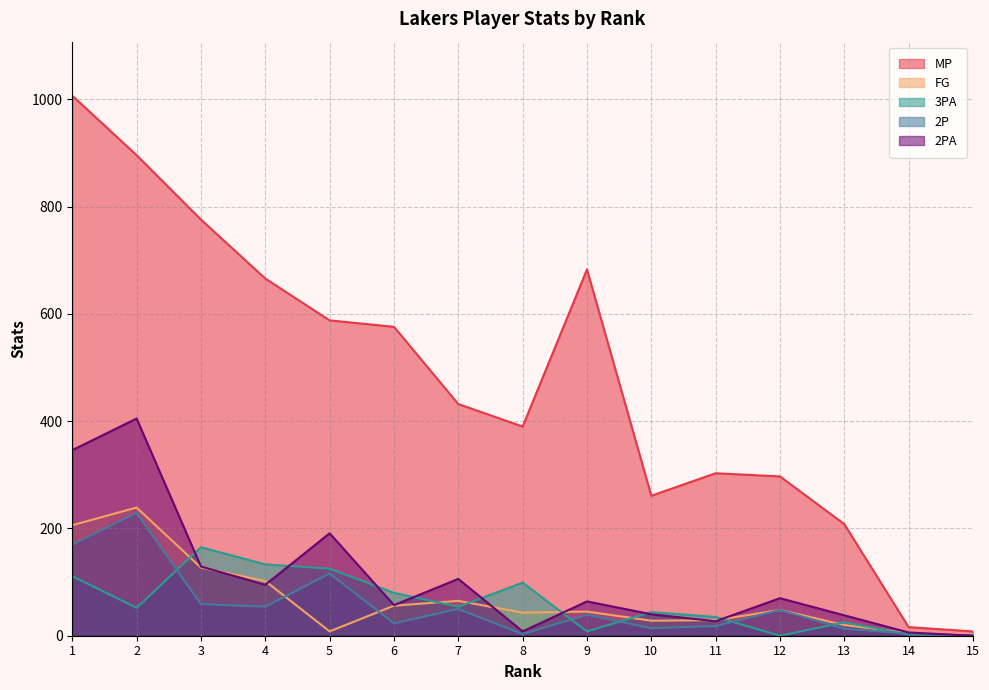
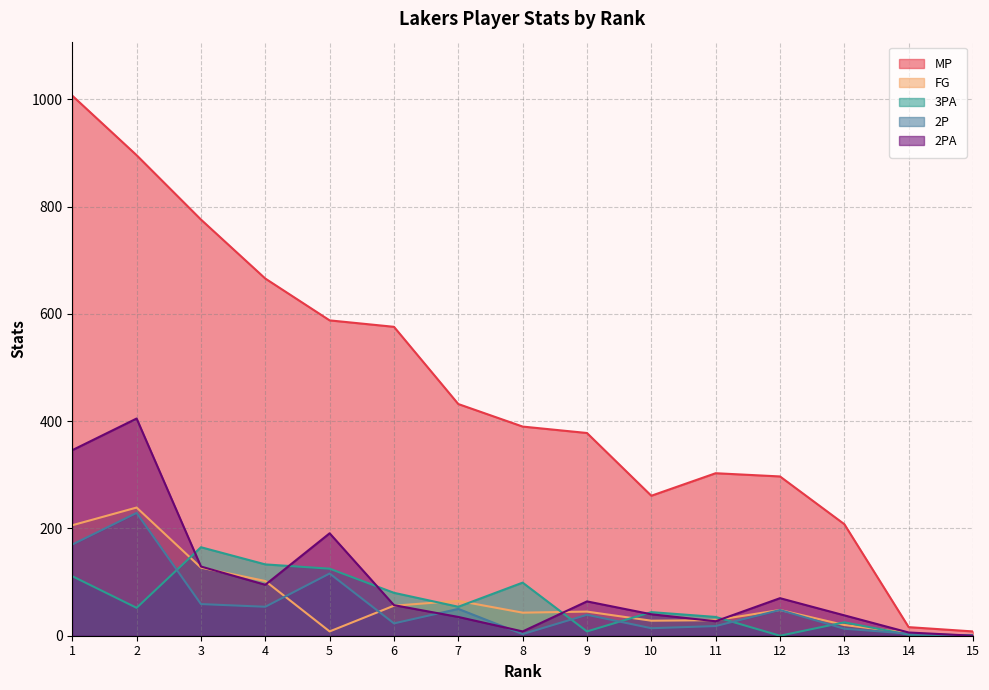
  {
    "MP": {
      "1": 1010,
      "2": 900,
      "3": 780,
      "4": 670,
      "5": 590,
      "6": 580,
      "7": 430,
      "8": 390,
-     "9": 680,
+     "9": 380,
      "10": 260,
      "11": 300,
      "12": 300,
      "13": 210,
      "14": 20,
      "15": 10
    },
    "FG": {
      "1": 210,
      "2": 240,
      "4": 100,
      "5": 10,
      "7": 70,
      "8": 40,
      "9": 50,
      "10": 30,
      "13": 20
    },
    "2PA": {
      "1": 350,
      "2": 410,
      "4": 100,
      "5": 190,
-     "7": 110,
+     "7": 40,
      "8": 10,
      "9": 60,
      "12": 70,
      "13": 40
    }
  }
